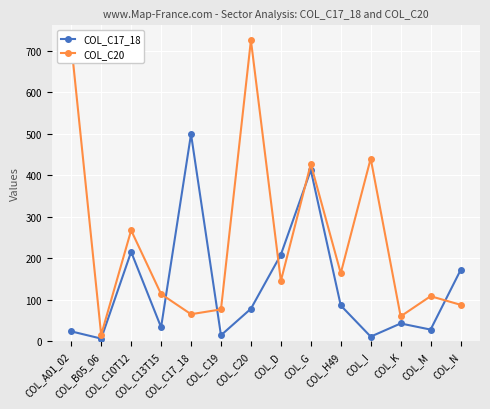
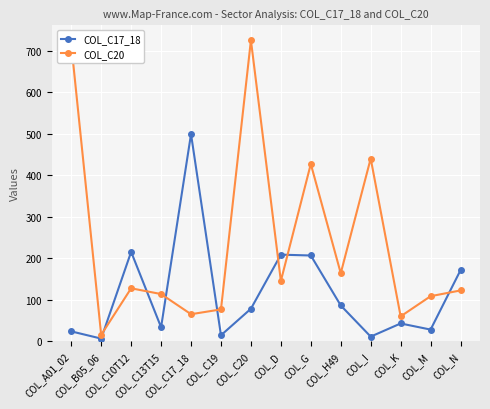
  {
    "COL_C17_18": {
      "COL_A01_02": 20,
      "COL_B05_06": 10,
      "COL_C10T12": 220,
      "COL_C13T15": 30,
      "COL_C17_18": 500,
      "COL_C19": 10,
      "COL_C20": 80,
      "COL_D": 210,
-     "COL_G": 410,
+     "COL_G": 210,
      "COL_H49": 90,
      "COL_I": 10,
      "COL_K": 40,
      "COL_M": 30,
      "COL_N": 170
    },
    "COL_C20": {
      "COL_B05_06": 20,
-     "COL_C10T12": 270,
+     "COL_C10T12": 130,
      "COL_C13T15": 110,
      "COL_C17_18": 60,
      "COL_C19": 80,
      "COL_C20": 730,
      "COL_D": 150,
      "COL_G": 430,
      "COL_H49": 160,
      "COL_I": 440,
      "COL_K": 60,
      "COL_M": 110,
-     "COL_N": 90
+     "COL_N": 120
    }
  }
